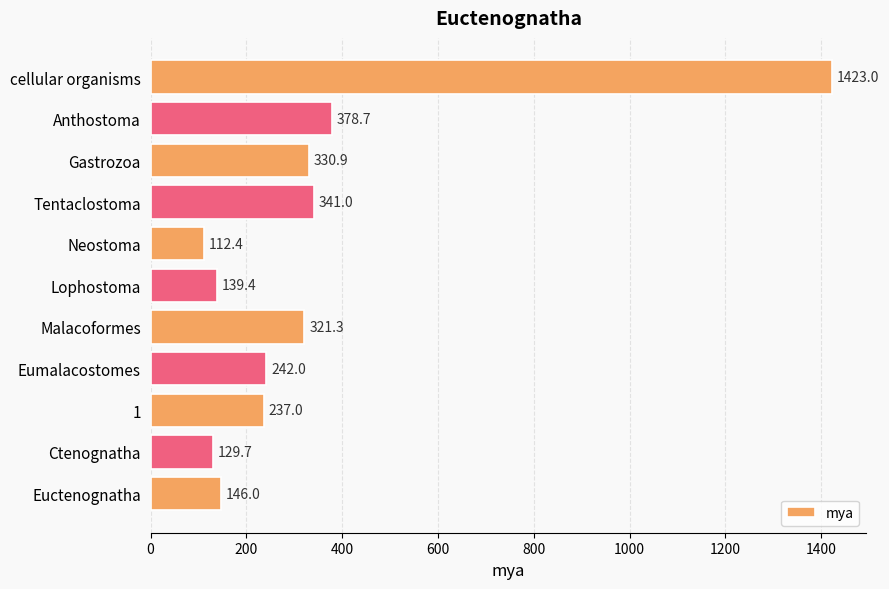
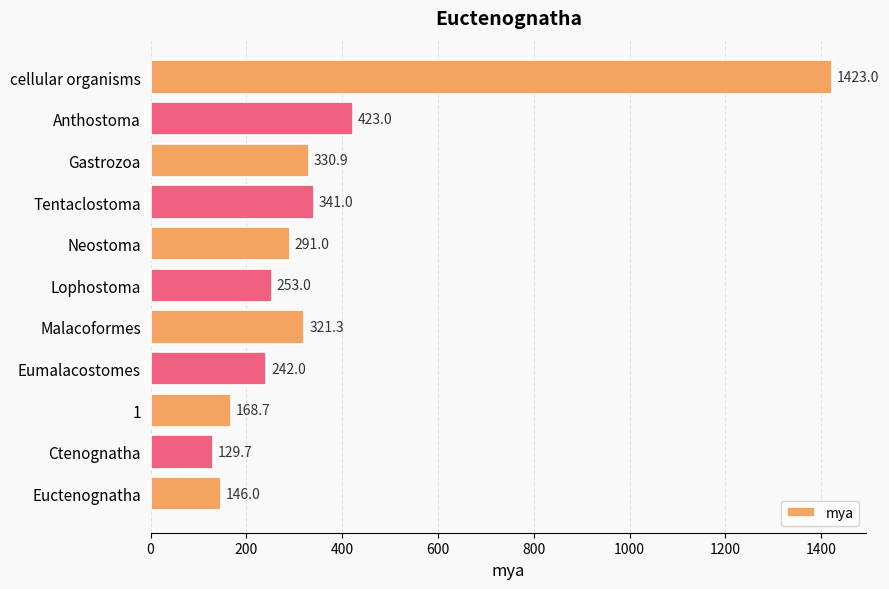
  {
    "cellular organisms": 1423.0,
-   "Anthostoma": 378.7,
+   "Anthostoma": 423.0,
    "Gastrozoa": 330.9,
    "Tentaclostoma": 341.0,
-   "Neostoma": 112.4,
-   "Lophostoma": 139.4,
+   "Neostoma": 291.0,
+   "Lophostoma": 253.0,
    "Malacoformes": 321.3,
    "Eumalacostomes": 242.0,
-   "1": 237.0,
+   "1": 168.7,
    "Ctenognatha": 129.7,
    "Euctenognatha": 146.0
  }
